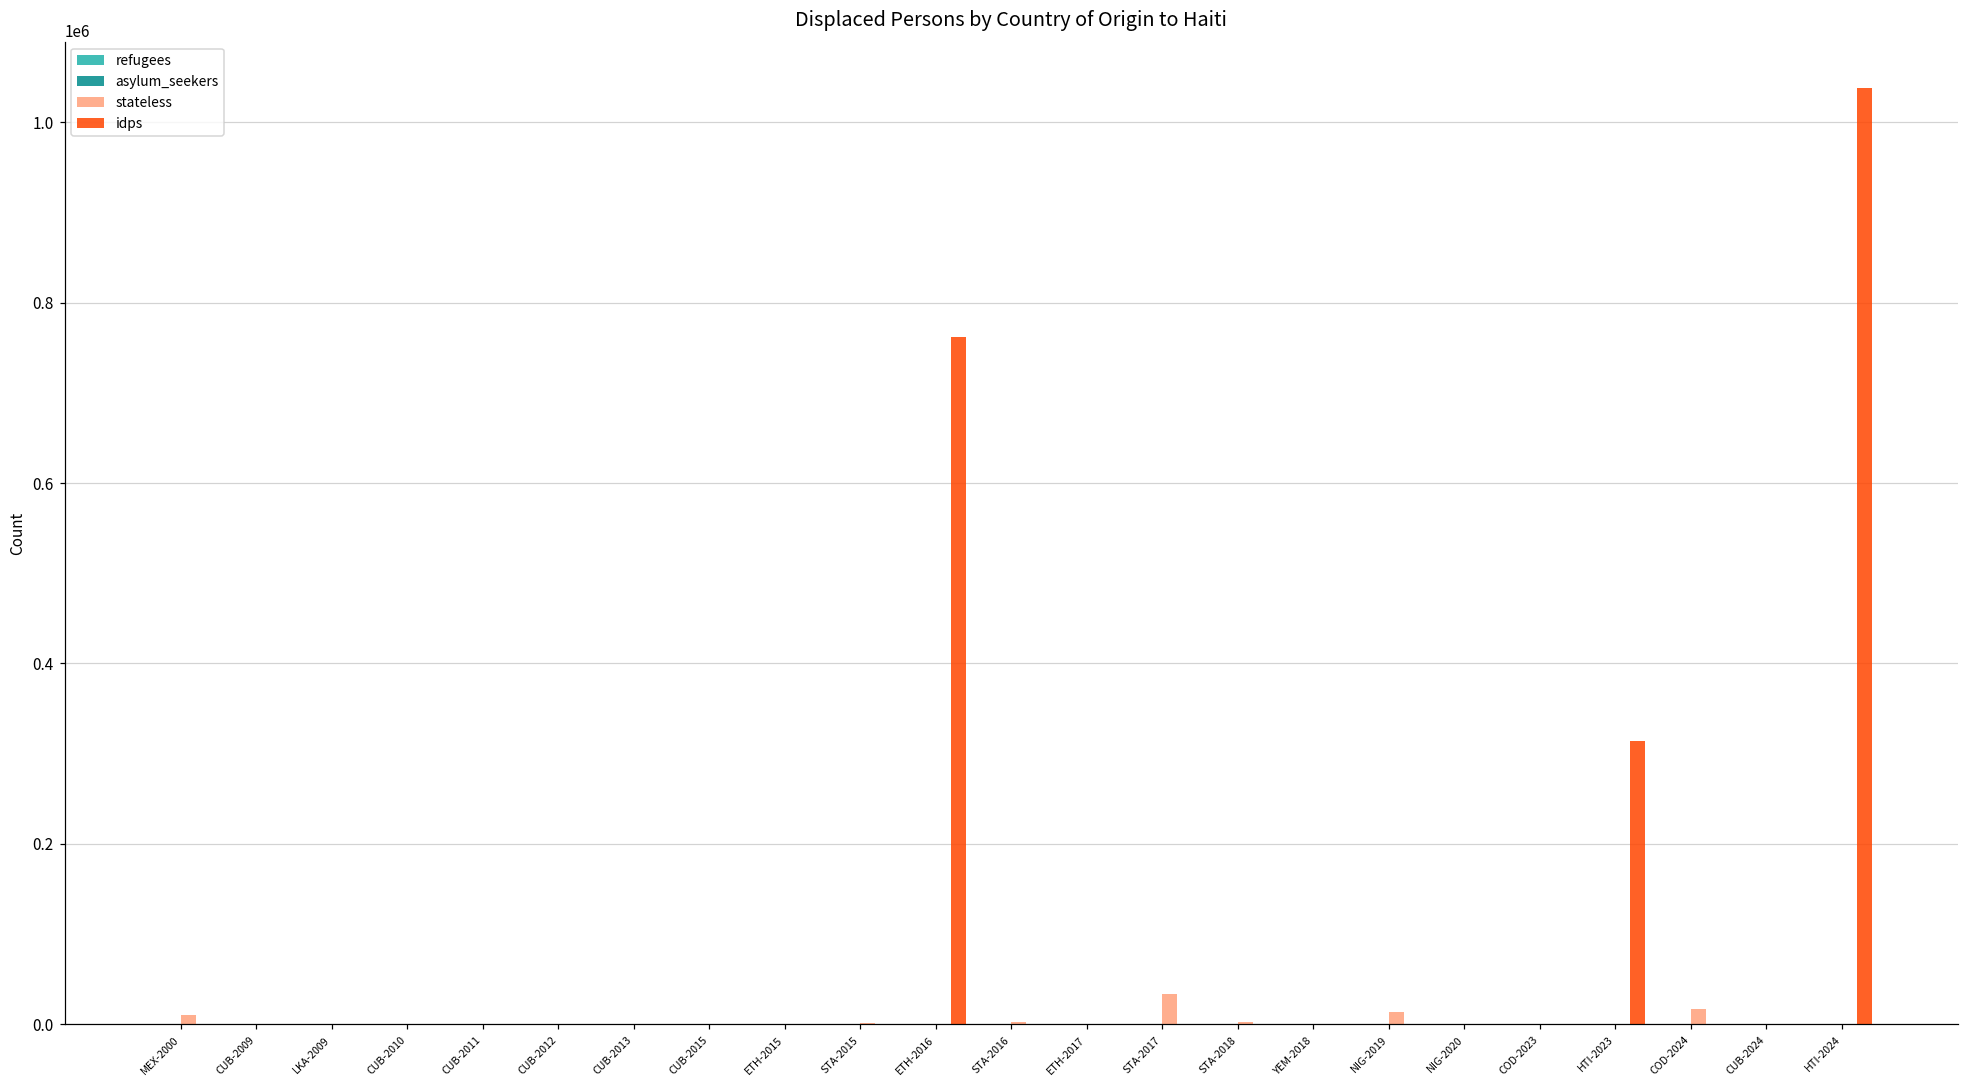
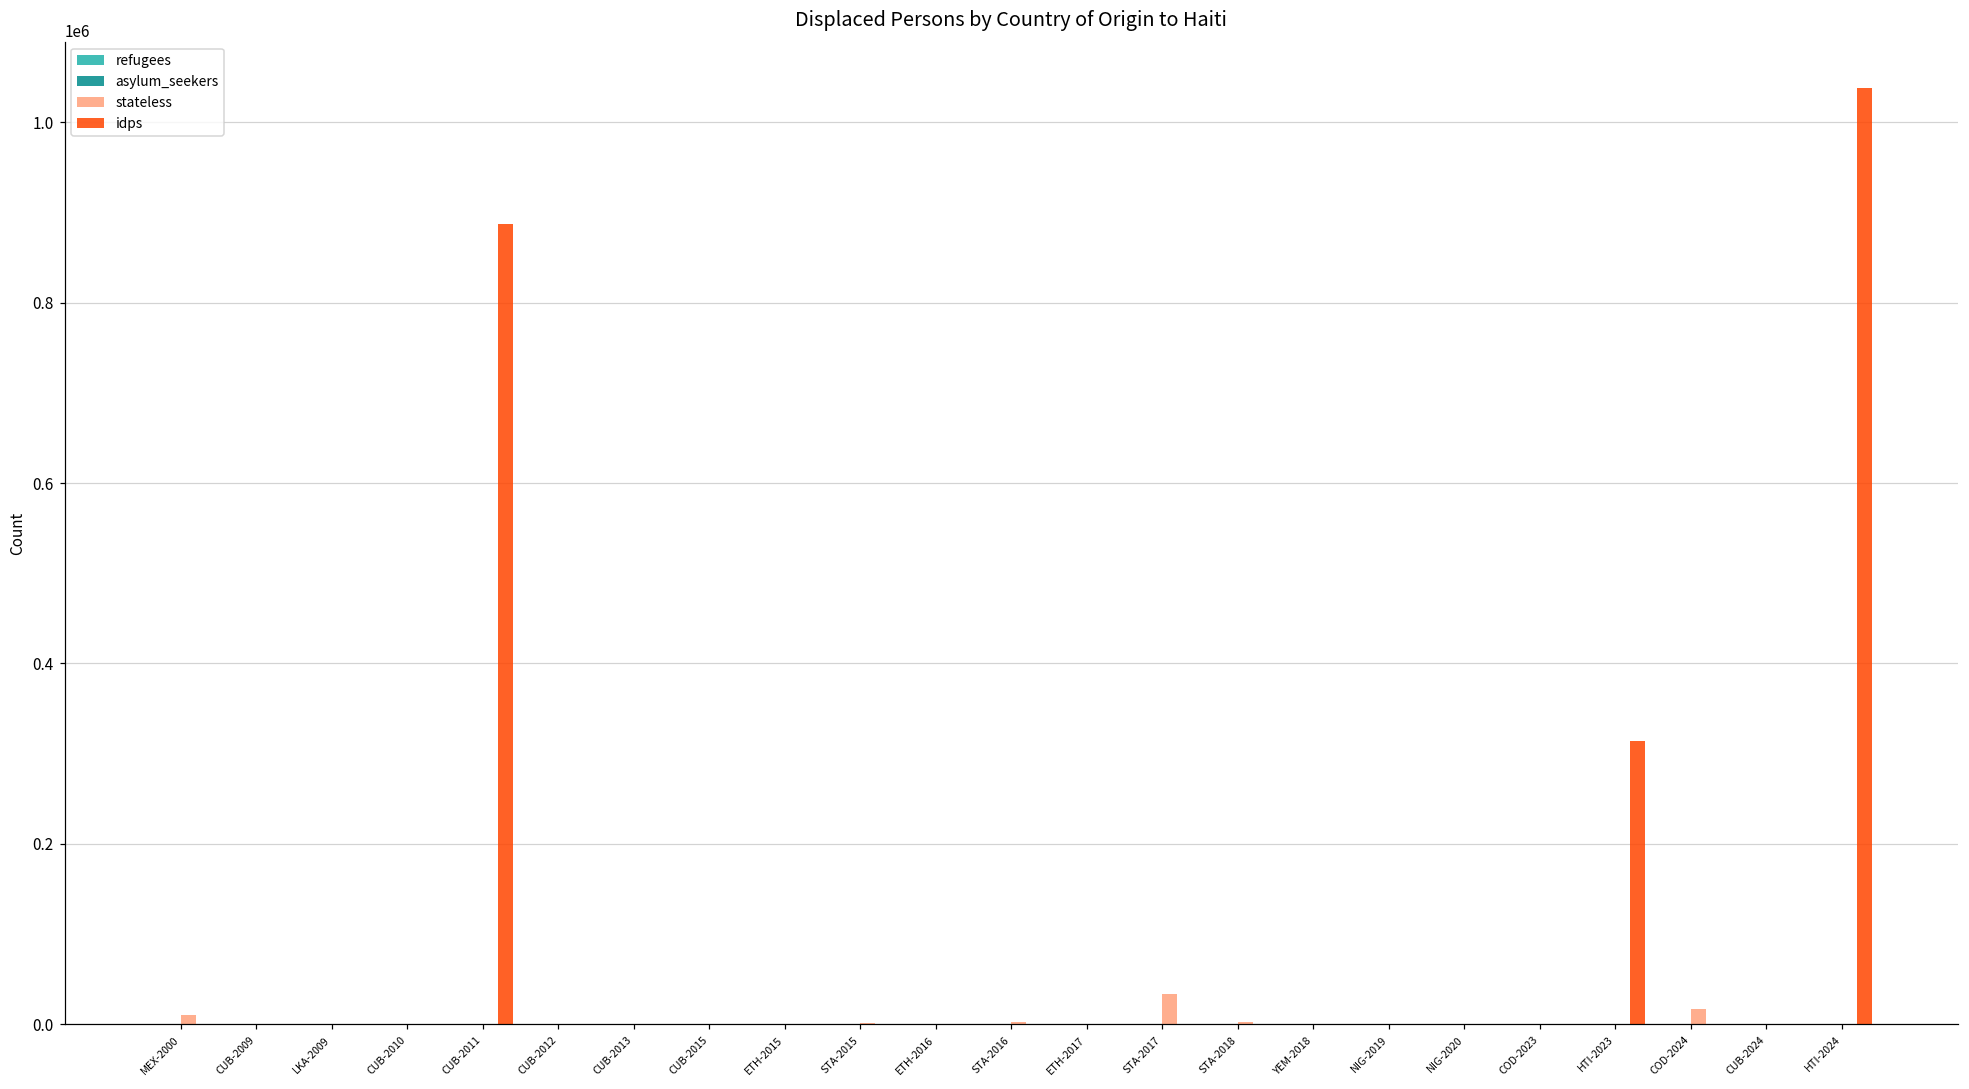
  {
    "stateless": {
      "MEX-2000": 10000,
      "CUB-2009": 0,
      "LKA-2009": 0,
      "CUB-2010": 0,
      "CUB-2011": 0,
      "CUB-2012": 0,
      "CUB-2013": 0,
      "CUB-2015": 0,
      "ETH-2015": 0,
      "ETH-2016": 0,
      "ETH-2017": 0,
      "STA-2017": 30000,
      "YEM-2018": 0,
-     "NIG-2019": 10000,
+     "NIG-2019": 0,
      "NIG-2020": 0,
      "COD-2023": 0,
      "HTI-2023": 0,
      "COD-2024": 20000,
      "CUB-2024": 0,
      "HTI-2024": 0
    },
    "idps": {
      "MEX-2000": 0,
      "CUB-2009": 0,
      "LKA-2009": 0,
      "CUB-2010": 0,
-     "CUB-2011": 0,
+     "CUB-2011": 890000,
      "CUB-2012": 0,
      "CUB-2013": 0,
      "CUB-2015": 0,
      "ETH-2015": 0,
      "STA-2015": 0,
-     "ETH-2016": 760000,
+     "ETH-2016": 0,
      "STA-2016": 0,
      "ETH-2017": 0,
      "STA-2017": 0,
      "STA-2018": 0,
      "YEM-2018": 0,
      "NIG-2019": 0,
      "NIG-2020": 0,
      "COD-2023": 0,
      "HTI-2023": 310000,
      "COD-2024": 0,
      "CUB-2024": 0,
      "HTI-2024": 1040000
    }
  }
